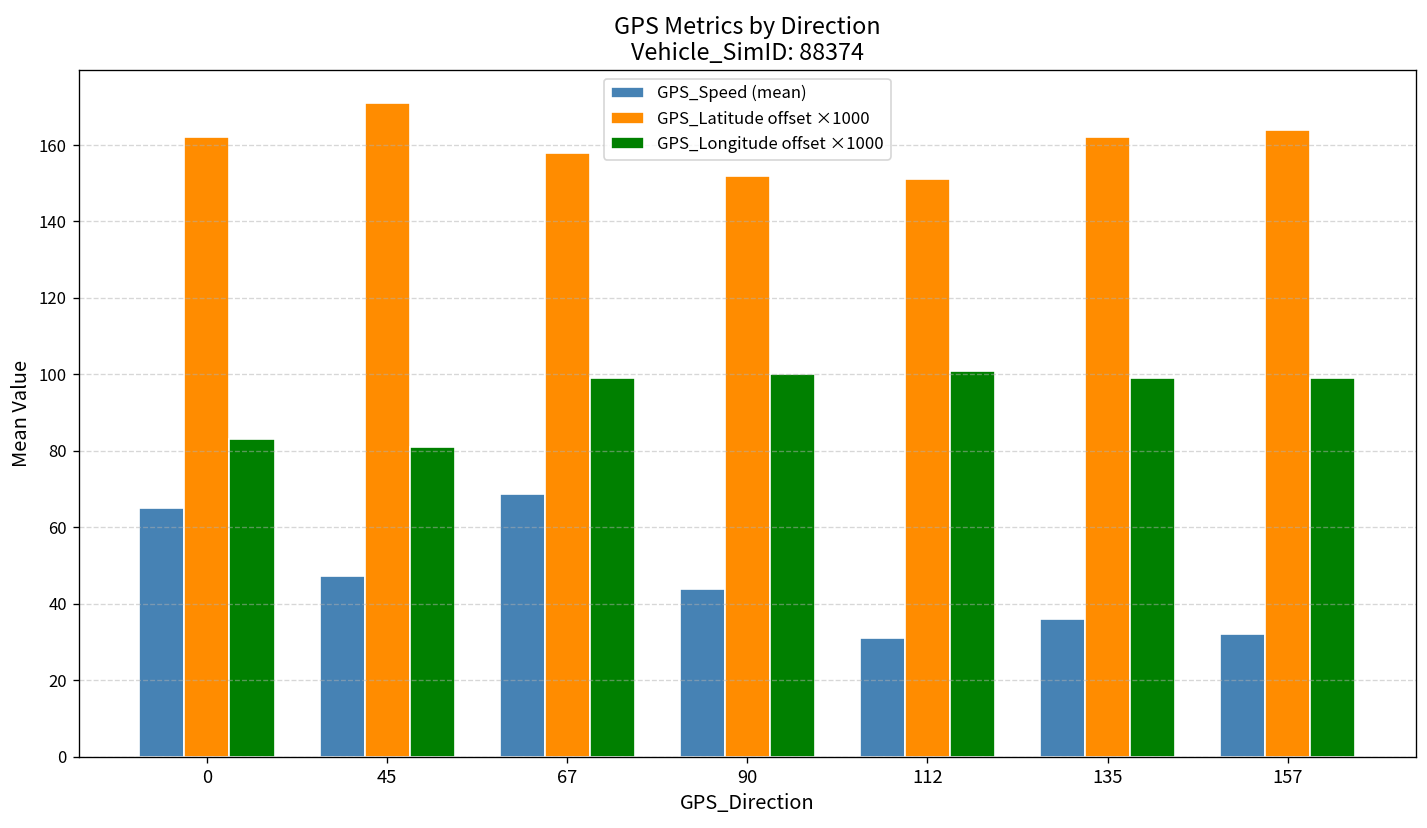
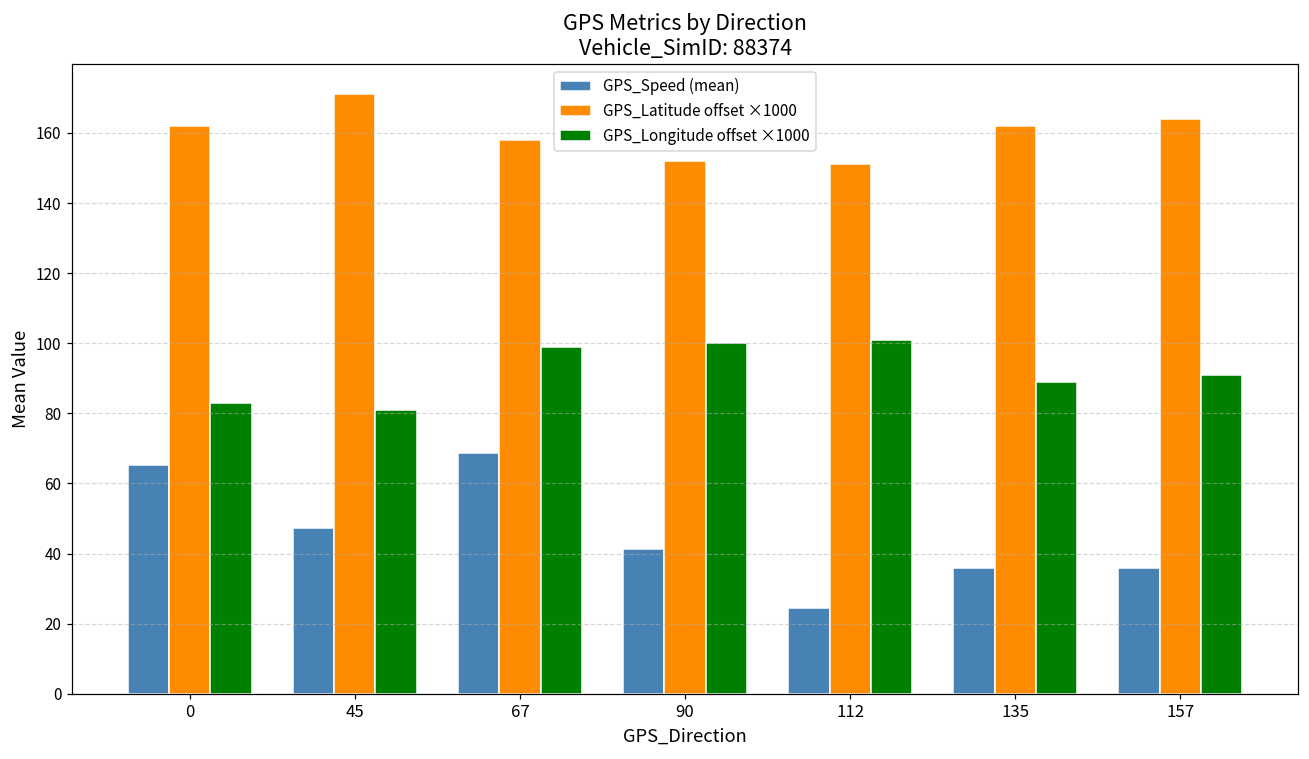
  {
    "GPS_Speed (mean)": {
      "0": 65,
      "45": 47,
      "67": 69,
-     "90": 44,
-     "112": 31,
+     "90": 41,
+     "112": 24,
      "135": 36,
-     "157": 32
+     "157": 36
    },
    "GPS_Latitude offset ×1000": {
      "0": 162,
      "45": 171,
      "67": 158,
      "90": 152,
      "112": 151,
      "135": 162,
      "157": 164
    },
    "GPS_Longitude offset ×1000": {
      "0": 83,
      "45": 81,
      "67": 99,
      "90": 100,
      "112": 101,
-     "135": 99,
-     "157": 99
+     "135": 89,
+     "157": 91
    }
  }
